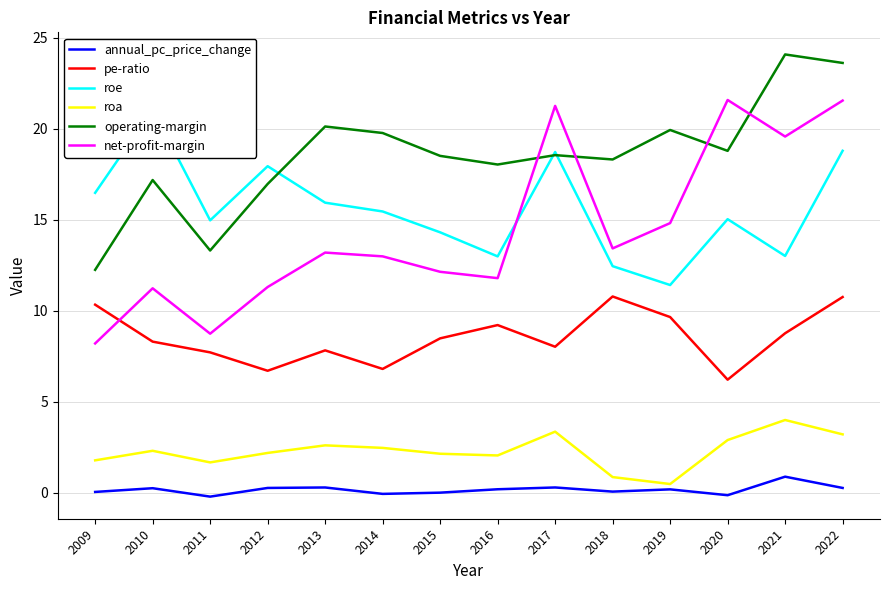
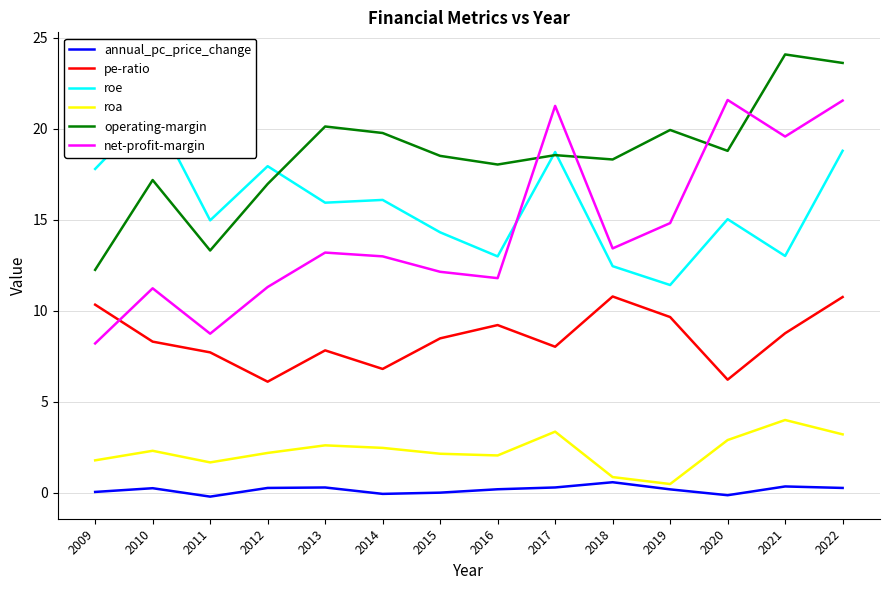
  {
    "annual_pc_price_change": {
      "2009": 0.0,
      "2010": 0.2,
      "2011": -0.2,
      "2012": 0.3,
      "2013": 0.3,
      "2014": -0.1,
      "2015": 0.0,
      "2016": 0.2,
      "2017": 0.3,
-     "2018": 0.1,
+     "2018": 0.6,
      "2019": 0.2,
      "2020": -0.1,
-     "2021": 0.9,
+     "2021": 0.3,
      "2022": 0.3
    },
    "pe-ratio": {
      "2009": 10.3,
      "2010": 8.3,
      "2011": 7.7,
-     "2012": 6.7,
+     "2012": 6.1,
      "2013": 7.8,
      "2014": 6.8,
      "2015": 8.5,
      "2016": 9.2,
      "2017": 8.0,
      "2018": 10.8,
      "2019": 9.7,
      "2020": 6.2,
      "2021": 8.8,
      "2022": 10.8
    },
    "roe": {
-     "2009": 16.5,
+     "2009": 17.8,
      "2011": 15.0,
      "2012": 17.9,
      "2013": 15.9,
-     "2014": 15.4,
+     "2014": 16.1,
      "2015": 14.3,
      "2016": 13.0,
      "2017": 18.7,
      "2018": 12.4,
      "2019": 11.4,
      "2020": 15.0,
      "2021": 13.0,
      "2022": 18.8
    },
    "roa": {
      "2009": 1.8,
      "2010": 2.3,
      "2011": 1.7,
      "2012": 2.2,
      "2013": 2.6,
      "2014": 2.5,
      "2015": 2.1,
      "2016": 2.0,
      "2017": 3.4,
      "2018": 0.9,
      "2019": 0.5,
      "2020": 2.9,
      "2021": 4.0,
      "2022": 3.2
    },
    "operating-margin": {
      "2009": 12.2,
      "2010": 17.2,
      "2011": 13.3,
      "2012": 17.0,
      "2013": 20.1,
      "2014": 19.8,
      "2015": 18.5,
      "2016": 18.0,
      "2017": 18.5,
      "2018": 18.3,
      "2019": 19.9,
      "2020": 18.8,
      "2021": 24.1,
      "2022": 23.6
    },
    "net-profit-margin": {
      "2009": 8.2,
      "2010": 11.2,
      "2011": 8.7,
      "2012": 11.3,
      "2013": 13.2,
      "2014": 13.0,
      "2015": 12.1,
      "2016": 11.8,
      "2017": 21.2,
      "2018": 13.4,
      "2019": 14.8,
      "2020": 21.6,
      "2021": 19.6,
      "2022": 21.5
    }
  }
